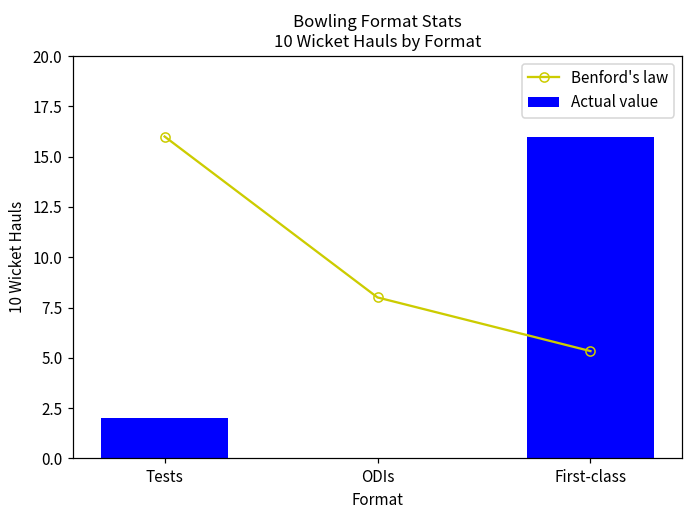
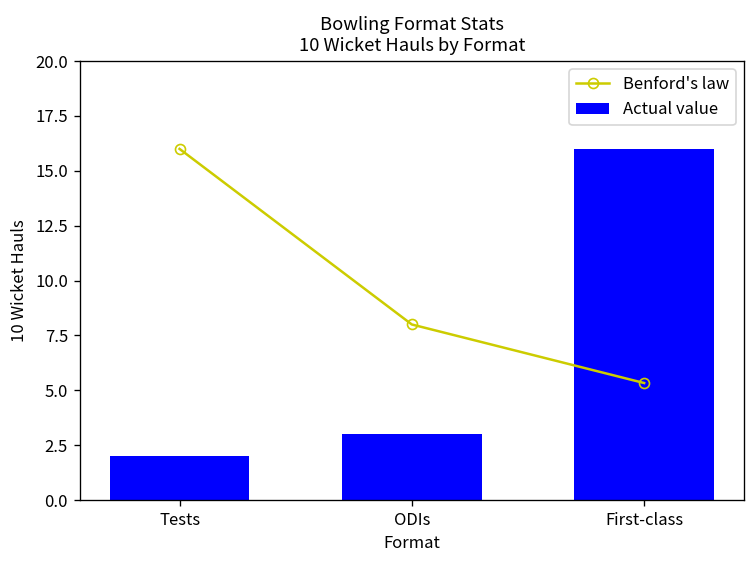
  {
    "Benford's law": {
      "Tests": 16,
      "ODIs": 8,
      "First-class": 5.3
    },
    "Actual value": {
      "Tests": 2,
-     "ODIs": 0,
+     "ODIs": 3,
      "First-class": 16
    }
  }
